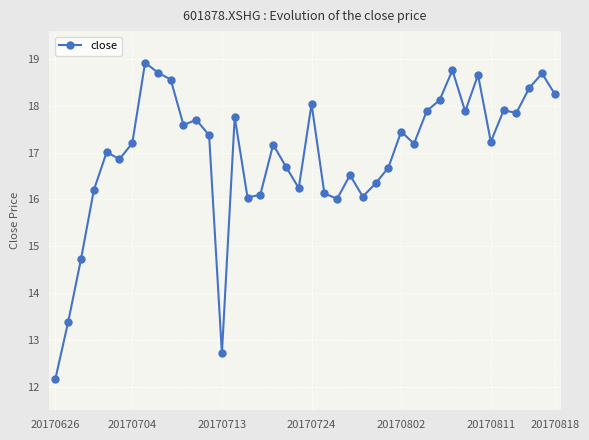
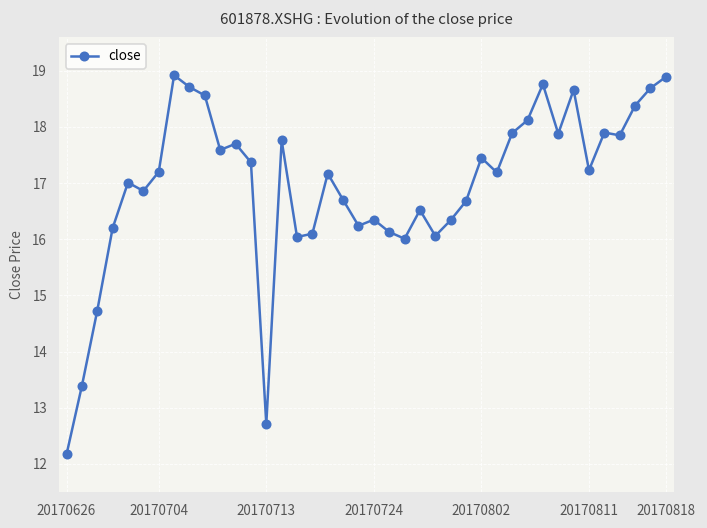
  {
    "20170626": 12.2,
    "20170704": 17.2,
    "20170713": 12.7,
-   "20170724": 18.0,
+   "20170724": 16.4,
    "20170802": 17.5,
    "20170811": 17.2,
-   "20170818": 18.3
+   "20170818": 18.9
  }
